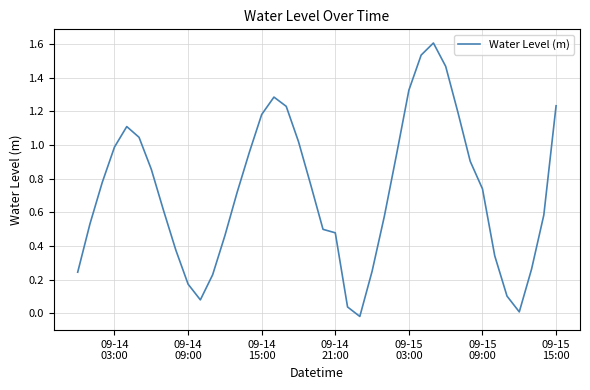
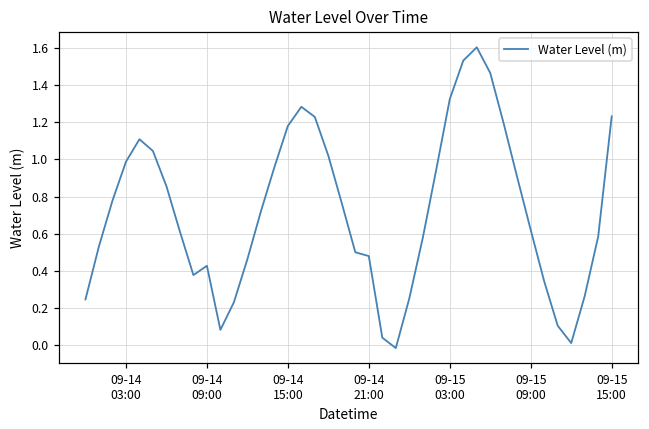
  {
    "09-14 03:00": 0.99,
-   "09-14 09:00": 0.17,
+   "09-14 09:00": 0.43,
    "09-14 15:00": 1.18,
    "09-14 21:00": 0.48,
    "09-15 03:00": 1.33,
-   "09-15 09:00": 0.74,
+   "09-15 09:00": 0.62,
    "09-15 15:00": 1.23
  }
